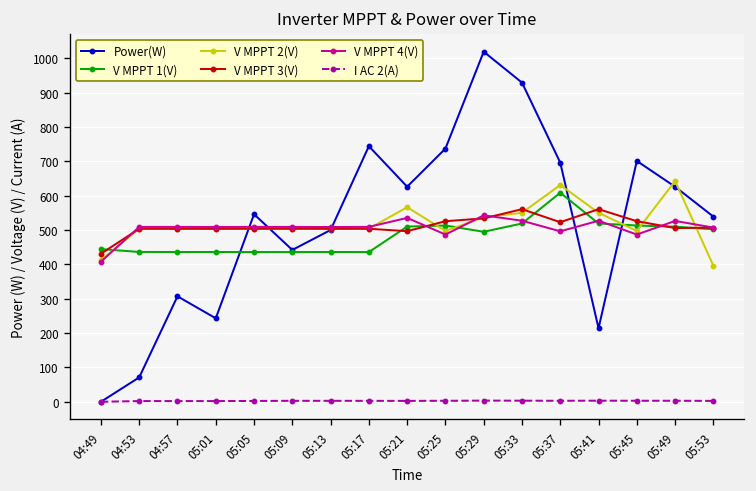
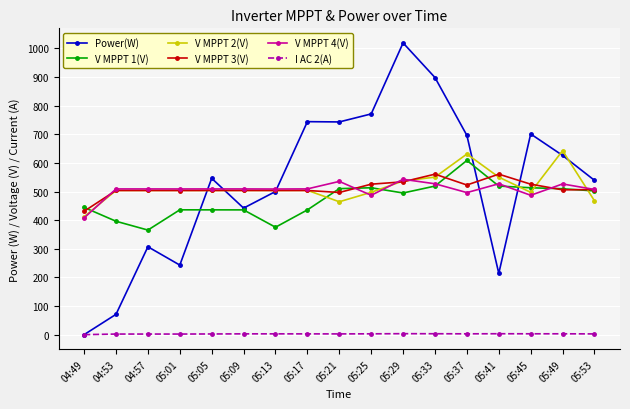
  {
    "Power(W)": {
      "04:53": 70,
      "04:57": 310,
      "05:01": 240,
      "05:05": 550,
      "05:17": 740,
-     "05:21": 630,
-     "05:25": 740,
+     "05:21": 740,
+     "05:25": 770,
      "05:29": 1020,
-     "05:33": 930,
+     "05:33": 900,
      "05:37": 700,
      "05:41": 210,
      "05:45": 700,
      "05:49": 630,
      "05:53": 540
    },
    "V MPPT 1(V)": {
      "04:49": 440,
-     "04:53": 440,
-     "04:57": 440,
+     "04:53": 400,
+     "04:57": 370,
      "05:01": 440,
      "05:05": 440,
-     "05:13": 440,
+     "05:13": 380,
      "05:17": 440,
      "05:21": 510,
      "05:25": 510,
      "05:29": 490,
      "05:37": 610,
      "05:45": 510
    },
    "V MPPT 2(V)": {
-     "05:21": 570,
+     "05:21": 460,
      "05:25": 500,
      "05:33": 550,
      "05:37": 630,
      "05:41": 550,
      "05:45": 500,
      "05:49": 640,
-     "05:53": 400
+     "05:53": 470
    },
    "V MPPT 3(V)": {
      "04:49": 430,
      "05:21": 500,
      "05:25": 530,
      "05:33": 560,
      "05:37": 520,
      "05:41": 560,
      "05:45": 530
    }
  }
